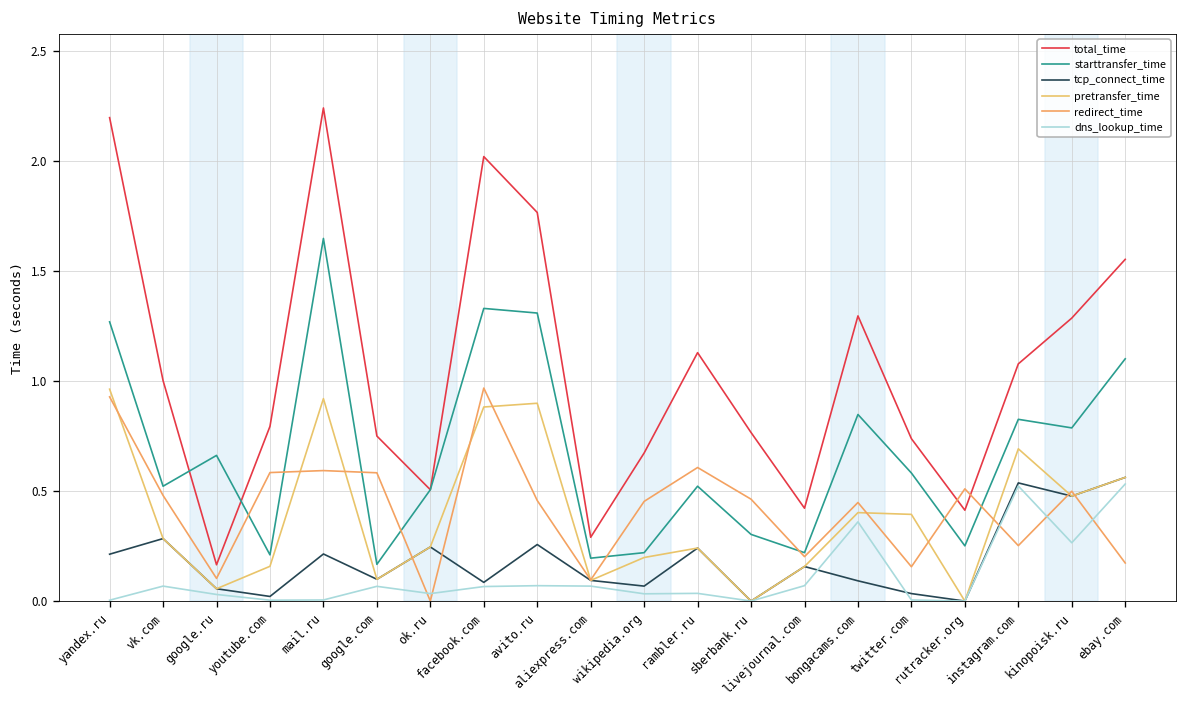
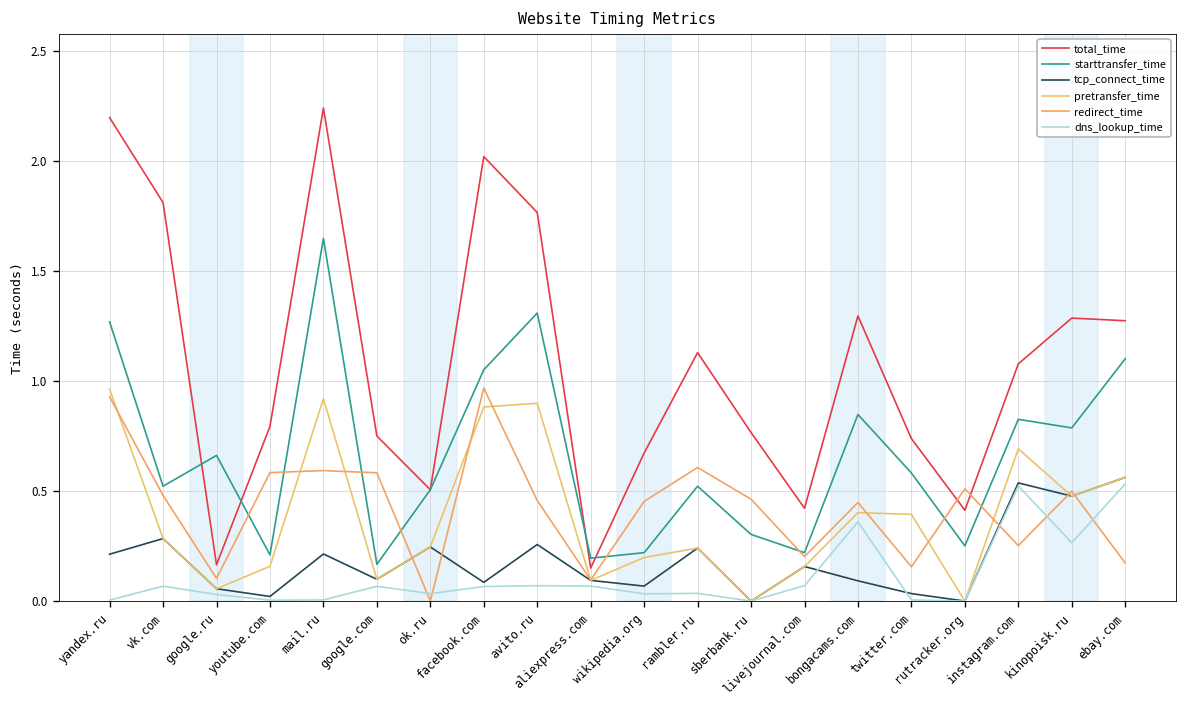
  {
    "total_time": {
      "yandex.ru": 2.20,
-     "vk.com": 1.00,
+     "vk.com": 1.81,
      "google.ru": 0.17,
      "youtube.com": 0.79,
      "mail.ru": 2.24,
      "google.com": 0.75,
      "facebook.com": 2.02,
      "avito.ru": 1.77,
-     "aliexpress.com": 0.29,
+     "aliexpress.com": 0.15,
      "wikipedia.org": 0.67,
      "rambler.ru": 1.13,
      "sberbank.ru": 0.77,
      "livejournal.com": 0.42,
      "bongacams.com": 1.30,
      "twitter.com": 0.74,
      "rutracker.org": 0.41,
      "instagram.com": 1.08,
      "kinopoisk.ru": 1.29,
-     "ebay.com": 1.55
+     "ebay.com": 1.27
    },
    "starttransfer_time": {
      "yandex.ru": 1.27,
      "vk.com": 0.52,
      "google.ru": 0.66,
      "youtube.com": 0.21,
      "mail.ru": 1.65,
      "google.com": 0.17,
-     "facebook.com": 1.33,
+     "facebook.com": 1.05,
      "avito.ru": 1.31,
      "aliexpress.com": 0.20,
      "wikipedia.org": 0.22,
      "rambler.ru": 0.52,
      "sberbank.ru": 0.30,
      "livejournal.com": 0.22,
      "bongacams.com": 0.85,
      "twitter.com": 0.58,
      "rutracker.org": 0.25,
      "instagram.com": 0.83,
      "kinopoisk.ru": 0.79,
      "ebay.com": 1.10
    },
    "tcp_connect_time": {
      "yandex.ru": 0.21,
      "youtube.com": 0.02,
      "mail.ru": 0.21,
      "facebook.com": 0.09,
      "avito.ru": 0.26,
      "wikipedia.org": 0.07,
      "bongacams.com": 0.09,
      "twitter.com": 0.03,
      "instagram.com": 0.54
    },
    "dns_lookup_time": {
      "yandex.ru": 0.00,
      "vk.com": 0.07,
      "google.ru": 0.03,
      "youtube.com": 0.00,
      "mail.ru": 0.01,
      "google.com": 0.07,
      "ok.ru": 0.03,
      "facebook.com": 0.07,
      "avito.ru": 0.07,
      "aliexpress.com": 0.07,
      "wikipedia.org": 0.03,
      "rambler.ru": 0.04,
      "livejournal.com": 0.07,
      "bongacams.com": 0.36,
      "twitter.com": 0.01,
      "instagram.com": 0.52,
      "kinopoisk.ru": 0.27,
      "ebay.com": 0.53
    }
  }
